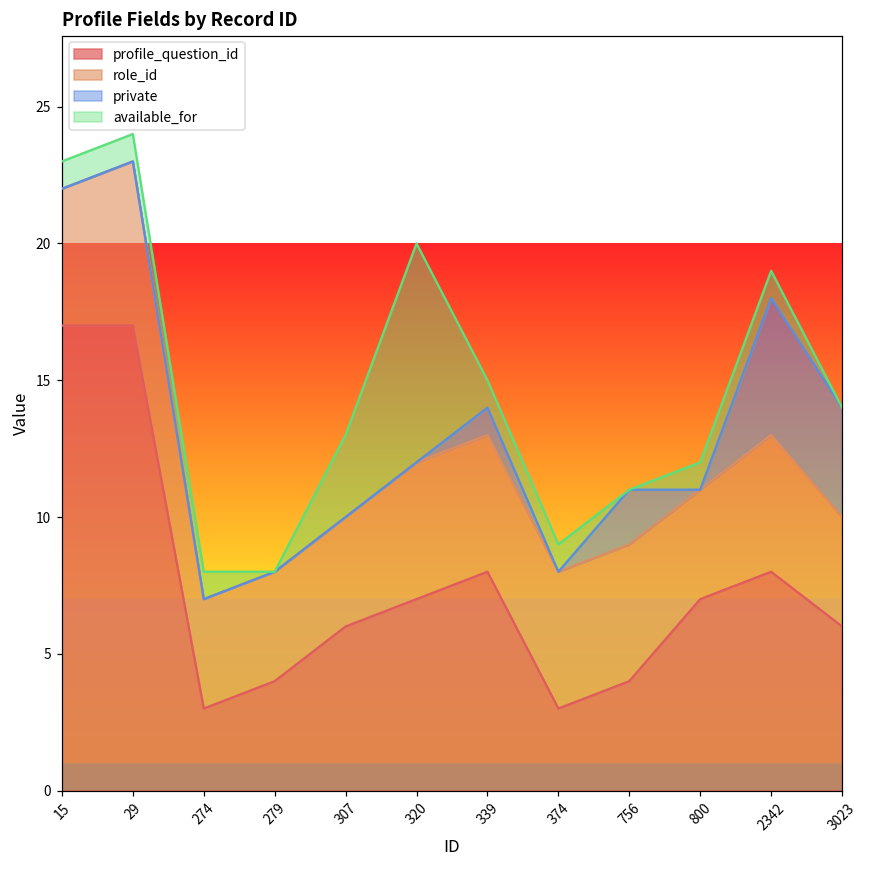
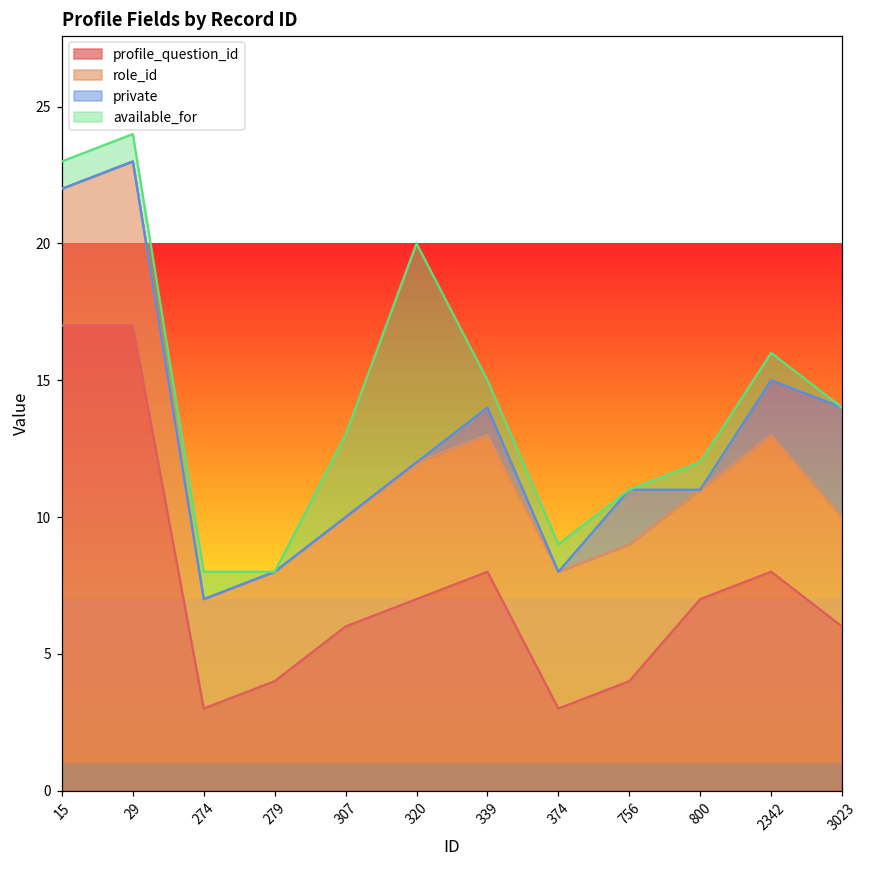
  {
    "private": {
      "339": 1,
-     "2342": 5
+     "2342": 2
    },
    "available_for": {
      "15": 1,
      "29": 1,
      "274": 1,
      "307": 3,
      "320": 8,
      "339": 1,
      "374": 1,
      "800": 1,
      "2342": 1
    }
  }
